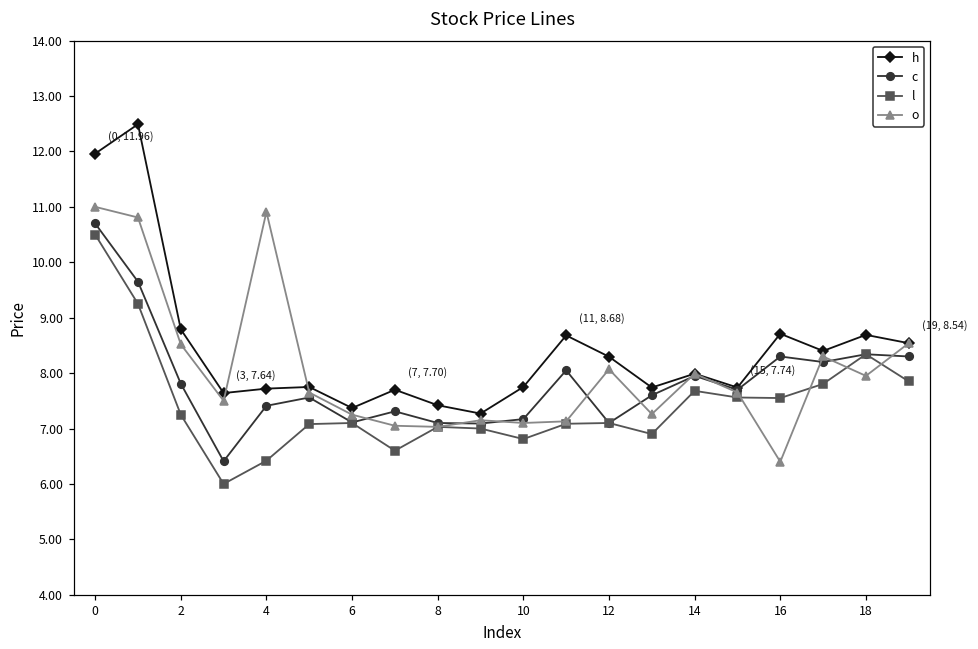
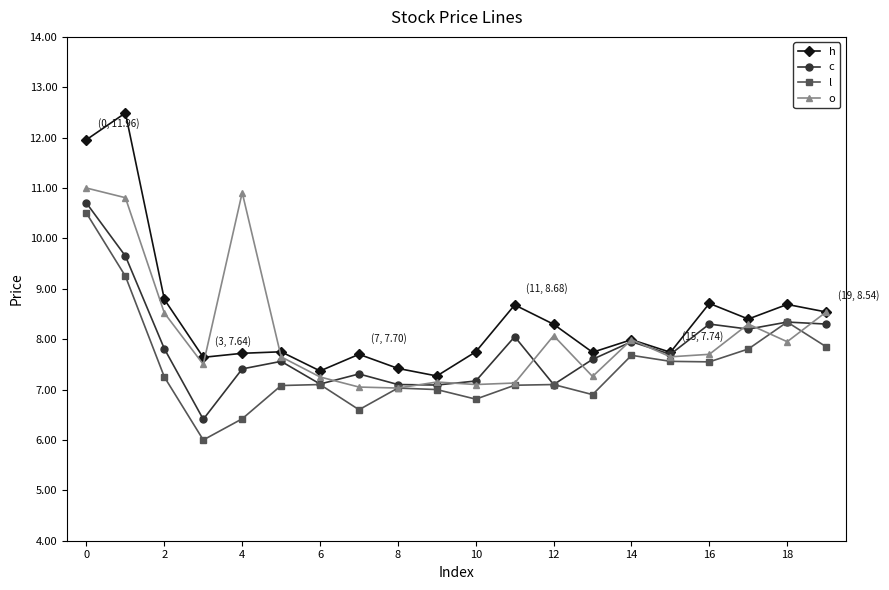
  {
    "o": {
      "0": 11.0,
      "2": 8.5,
      "4": 10.9,
      "6": 7.3,
      "10": 7.1,
      "12": 8.1,
-     "16": 6.4,
+     "16": 7.7,
      "18": 8.0
    }
  }
